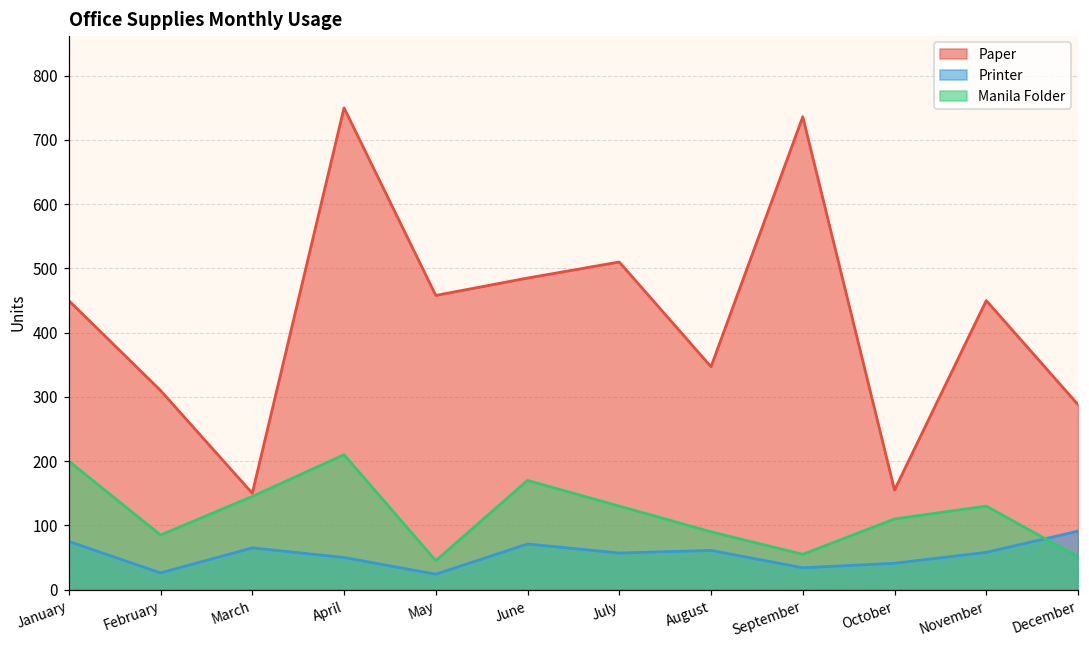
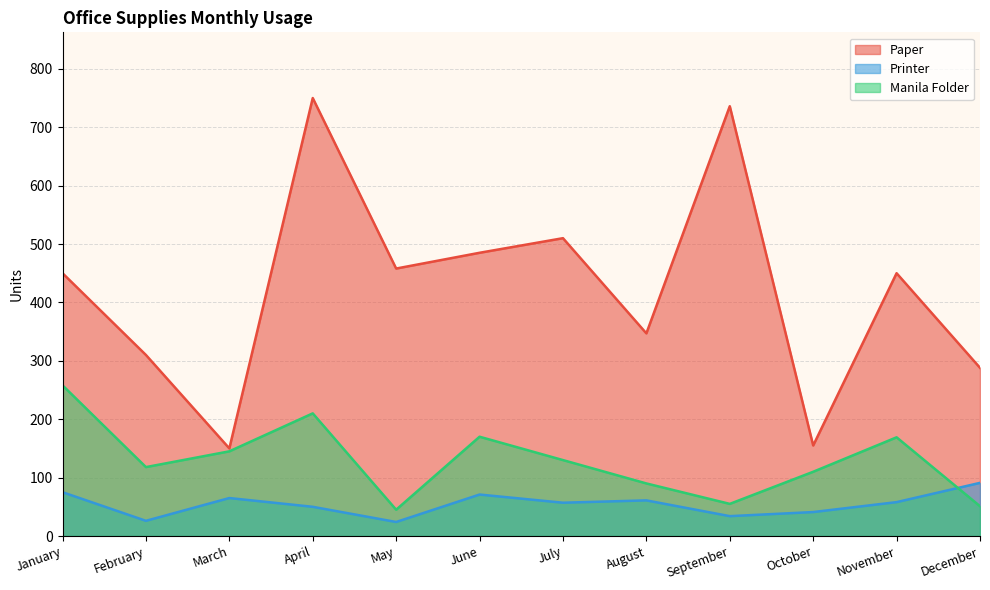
  {
    "Paper": {
      "January": 450,
      "February": 310,
      "March": 150,
      "April": 750,
      "May": 460,
      "June": 490,
      "July": 510,
      "August": 350,
      "September": 740,
      "October": 160,
      "November": 450,
      "December": 290
    },
    "Printer": {
      "January": 80,
      "February": 30,
      "March": 70,
      "April": 50,
      "May": 20,
      "June": 70,
      "July": 60,
      "August": 60,
      "September": 30,
      "October": 40,
      "November": 60,
      "December": 90
    },
    "Manila Folder": {
-     "January": 200,
-     "February": 90,
+     "January": 260,
+     "February": 120,
      "March": 150,
      "April": 210,
      "May": 50,
      "June": 170,
      "July": 130,
      "August": 90,
      "September": 60,
      "October": 110,
-     "November": 130,
+     "November": 170,
      "December": 50
    }
  }
